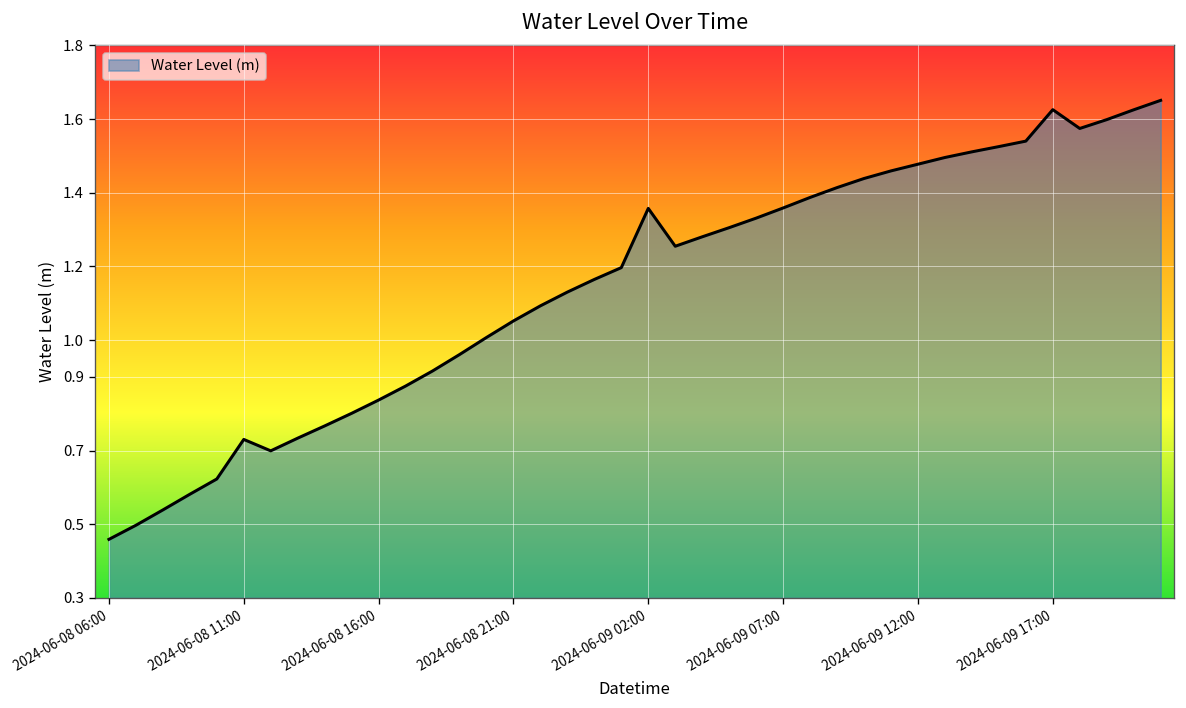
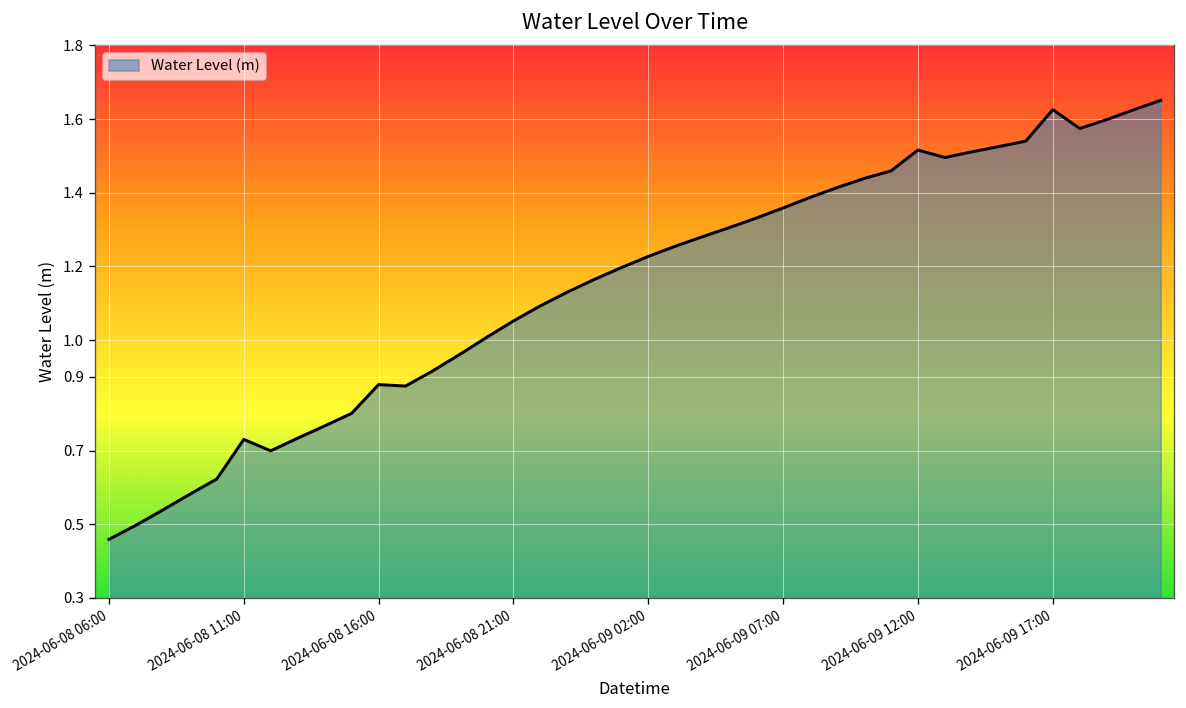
  {
    "2024-06-08 06:00": 0.46,
    "2024-06-08 11:00": 0.73,
-   "2024-06-08 16:00": 0.84,
+   "2024-06-08 16:00": 0.88,
    "2024-06-08 21:00": 1.05,
-   "2024-06-09 02:00": 1.36,
+   "2024-06-09 02:00": 1.23,
    "2024-06-09 07:00": 1.36,
-   "2024-06-09 12:00": 1.48,
+   "2024-06-09 12:00": 1.52,
    "2024-06-09 17:00": 1.63
  }
